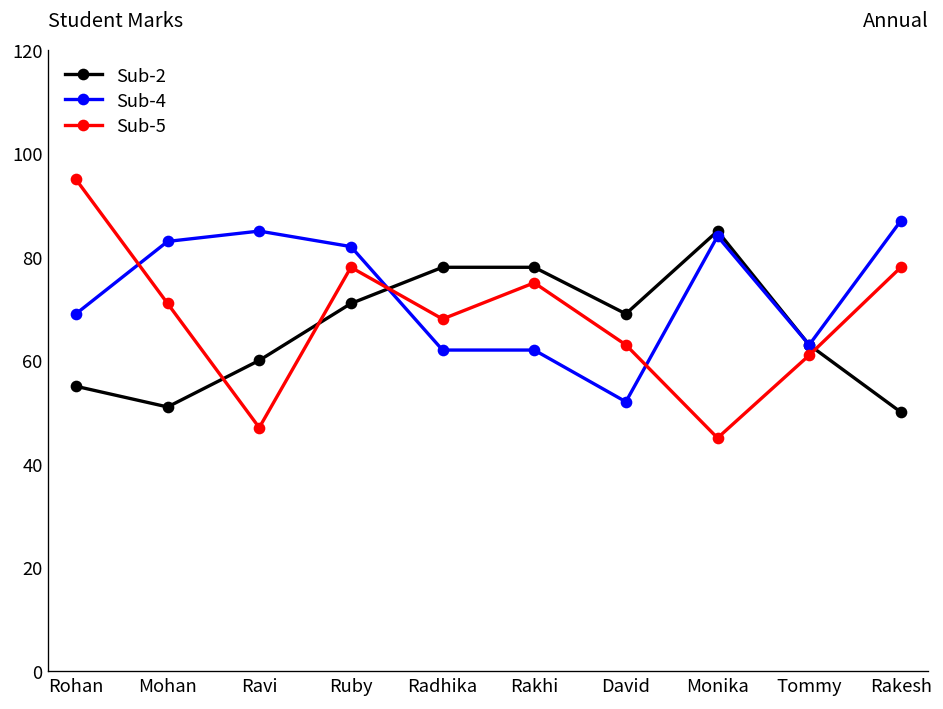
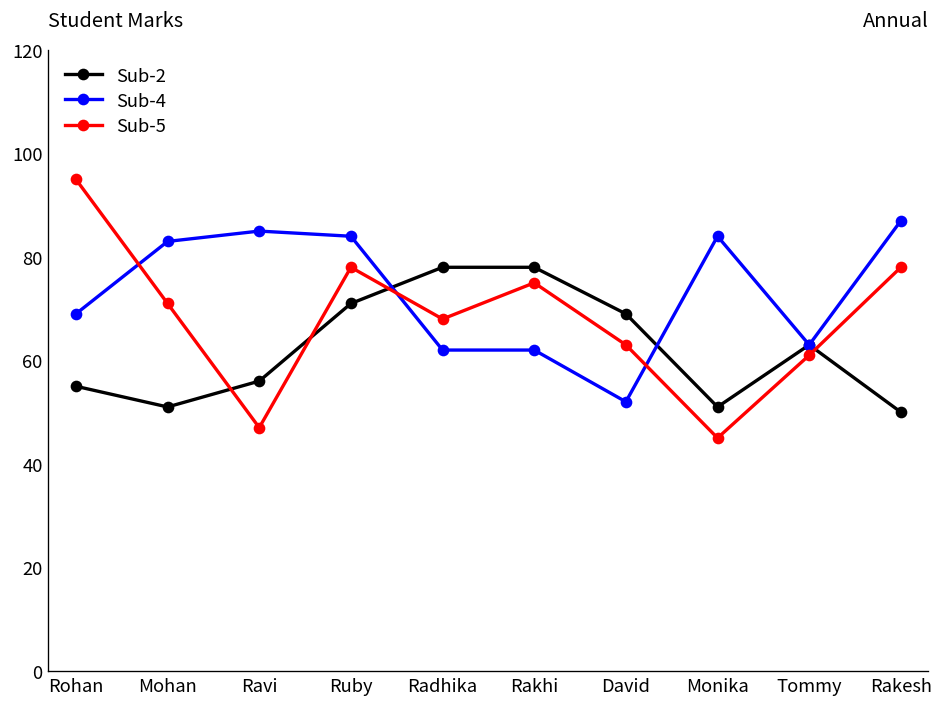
  {
    "Sub-2": {
      "Rohan": 55,
      "Mohan": 51,
-     "Ravi": 60,
+     "Ravi": 56,
      "Ruby": 71,
      "Radhika": 78,
      "Rakhi": 78,
      "David": 69,
-     "Monika": 85,
+     "Monika": 51,
      "Rakesh": 50
    },
    "Sub-4": {
      "Rohan": 69,
      "Mohan": 83,
      "Ravi": 85,
-     "Ruby": 82,
+     "Ruby": 84,
      "Radhika": 62,
      "Rakhi": 62,
      "David": 52,
      "Monika": 84,
      "Rakesh": 87
    },
    "Sub-5": {
      "Rohan": 95,
      "Mohan": 71,
      "Ravi": 47,
      "Ruby": 78,
      "Radhika": 68,
      "Rakhi": 75,
      "David": 63,
      "Monika": 45,
      "Tommy": 61,
      "Rakesh": 78
    }
  }
